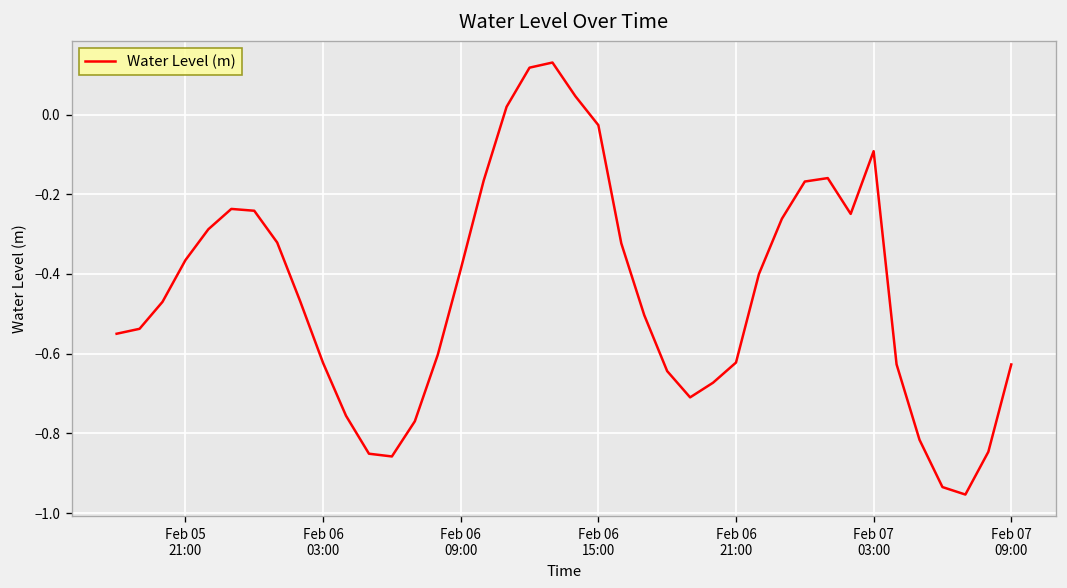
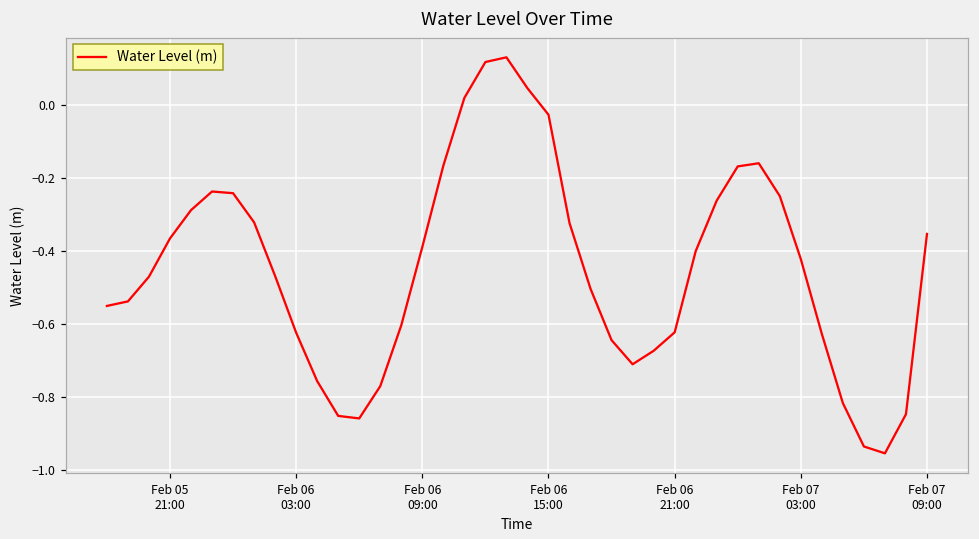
  {
    "Feb 05 21:00": -0.37,
    "Feb 06 03:00": -0.62,
    "Feb 06 09:00": -0.39,
    "Feb 06 15:00": -0.03,
    "Feb 06 21:00": -0.62,
-   "Feb 07 03:00": -0.09,
-   "Feb 07 09:00": -0.63
+   "Feb 07 03:00": -0.42,
+   "Feb 07 09:00": -0.35
  }
